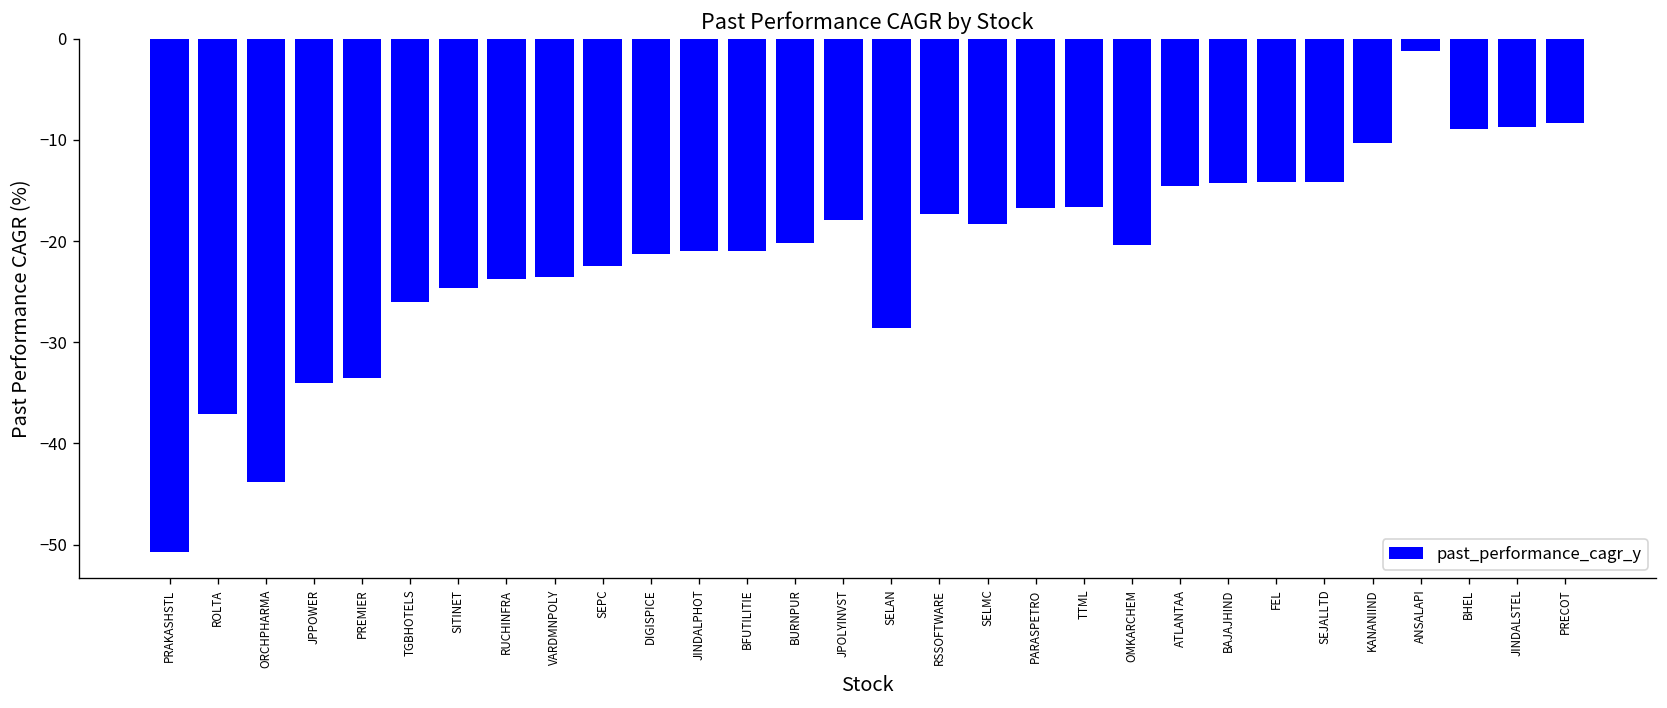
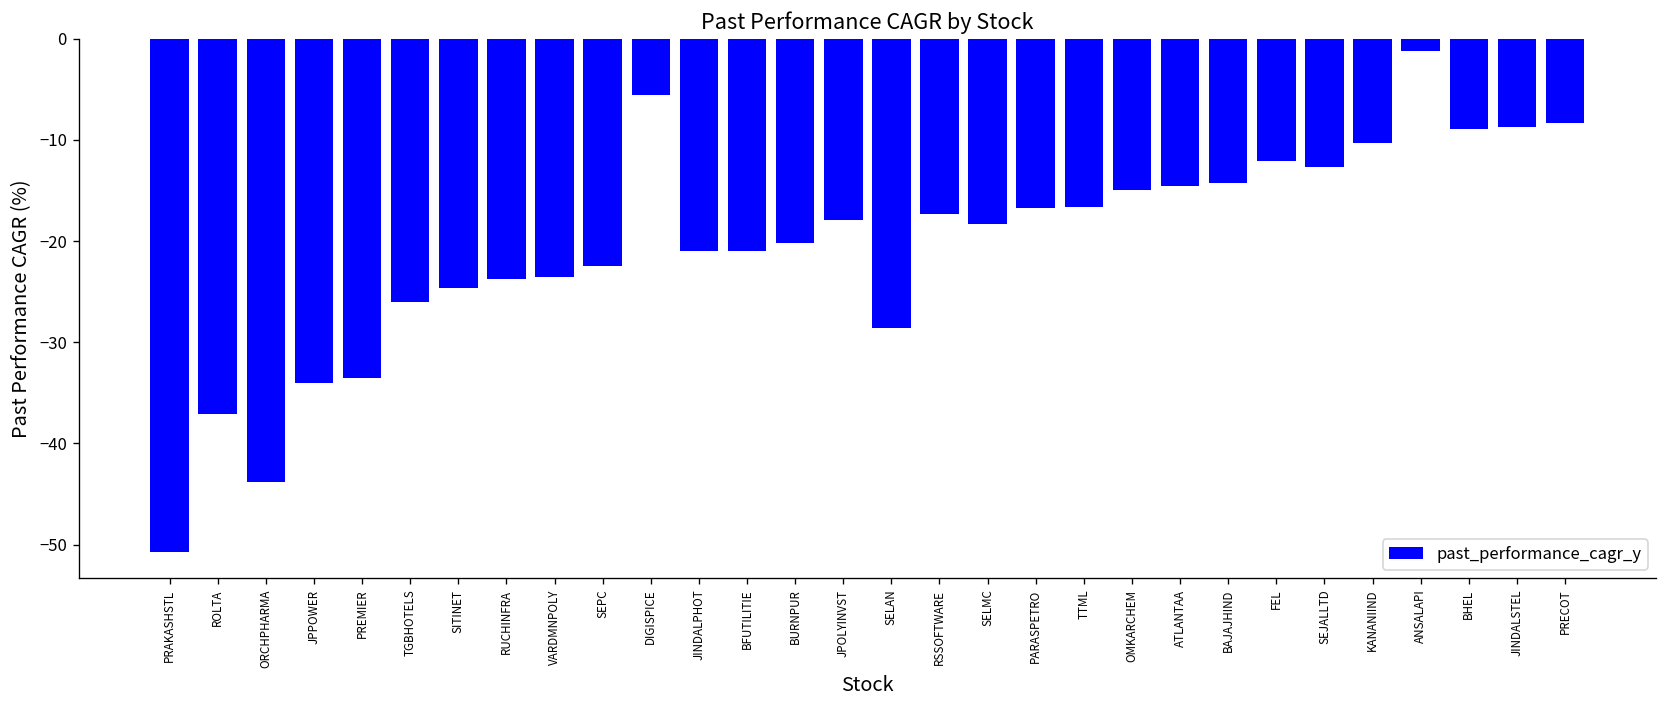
  {
    "PRAKASHSTL": -51,
    "ROLTA": -37,
    "ORCHPHARMA": -44,
    "JPPOWER": -34,
    "PREMIER": -33,
    "TGBHOTELS": -26,
    "SITINET": -25,
    "RUCHINFRA": -24,
    "VARDMNPOLY": -24,
    "SEPC": -22,
-   "DIGISPICE": -21,
+   "DIGISPICE": -6,
    "JINDALPHOT": -21,
    "BFUTILITIE": -21,
    "BURNPUR": -20,
    "JPOLYINVST": -18,
    "SELAN": -29,
    "RSSOFTWARE": -17,
    "SELMC": -18,
    "PARASPETRO": -17,
    "TTML": -17,
-   "OMKARCHEM": -20,
+   "OMKARCHEM": -15,
    "ATLANTAA": -15,
    "BAJAJHIND": -14,
-   "FEL": -14,
-   "SEJALLTD": -14,
+   "FEL": -12,
+   "SEJALLTD": -13,
    "KANANIIND": -10,
    "ANSALAPI": -1,
    "BHEL": -9,
    "JINDALSTEL": -9,
    "PRECOT": -8
  }
